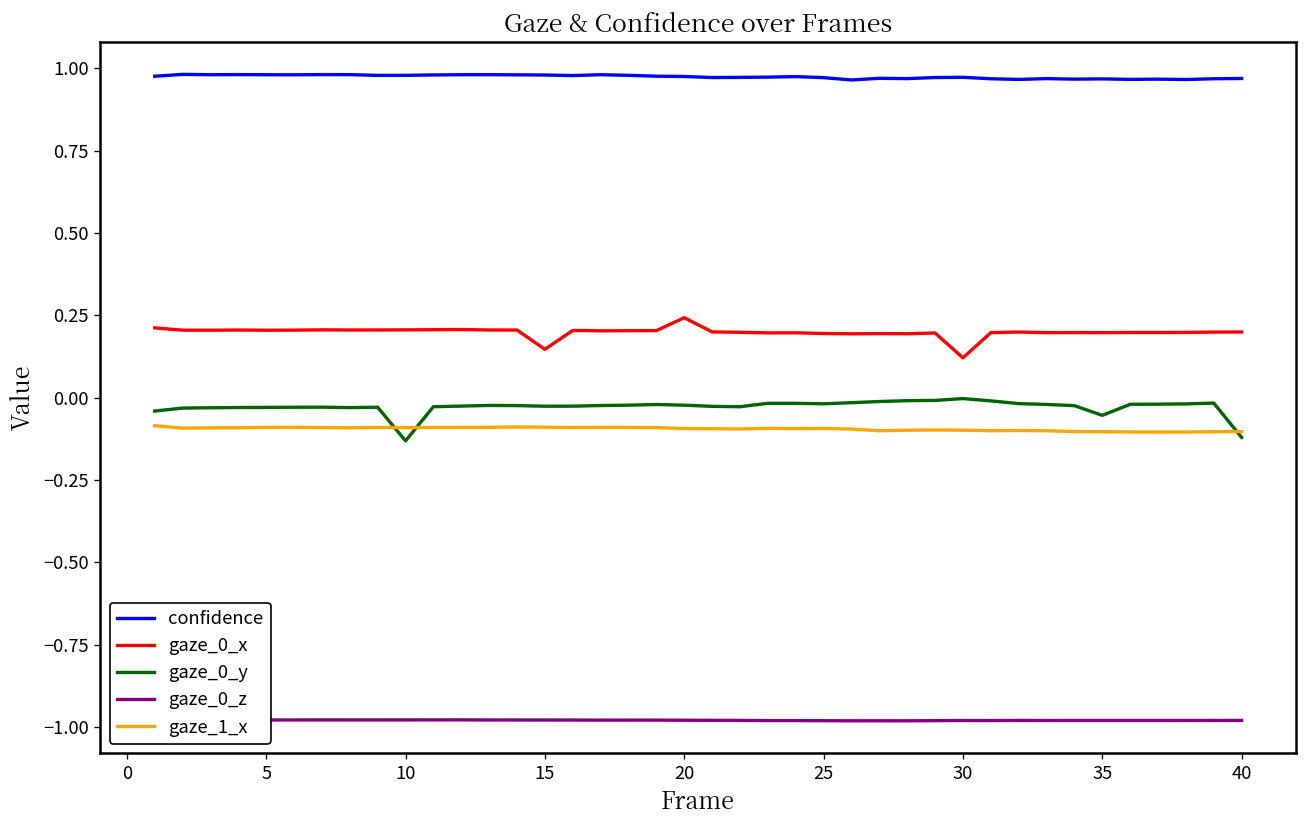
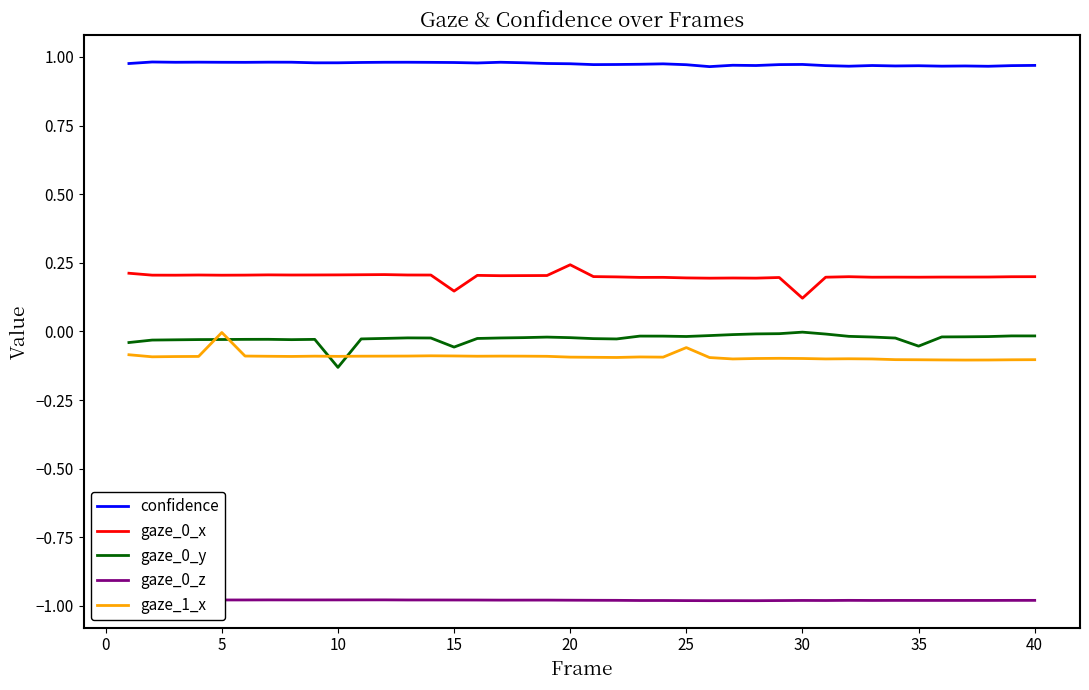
  {
    "confidence": {
      "5": 0.98,
      "10": 0.98,
      "15": 0.98,
      "20": 0.98,
      "25": 0.97,
      "30": 0.97,
      "35": 0.97,
      "40": 0.97
    },
    "gaze_0_x": {
      "5": 0.20,
      "10": 0.21,
      "15": 0.15,
      "20": 0.24,
      "25": 0.19,
      "30": 0.12,
      "35": 0.20,
      "40": 0.20
    },
    "gaze_0_y": {
      "5": -0.03,
      "10": -0.13,
-     "15": -0.03,
+     "15": -0.06,
      "20": -0.02,
      "25": -0.02,
      "30": 0.00,
      "35": -0.05,
-     "40": -0.12
+     "40": -0.02
    },
    "gaze_0_z": {
      "10": -0.98,
      "15": -0.98,
      "20": -0.98,
      "25": -0.98,
      "30": -0.98,
      "35": -0.98,
      "40": -0.98
    },
    "gaze_1_x": {
-     "5": -0.09,
+     "5": 0.00,
      "10": -0.09,
      "15": -0.09,
      "20": -0.09,
-     "25": -0.09,
+     "25": -0.06,
      "30": -0.10,
      "35": -0.10,
      "40": -0.10
    }
  }
